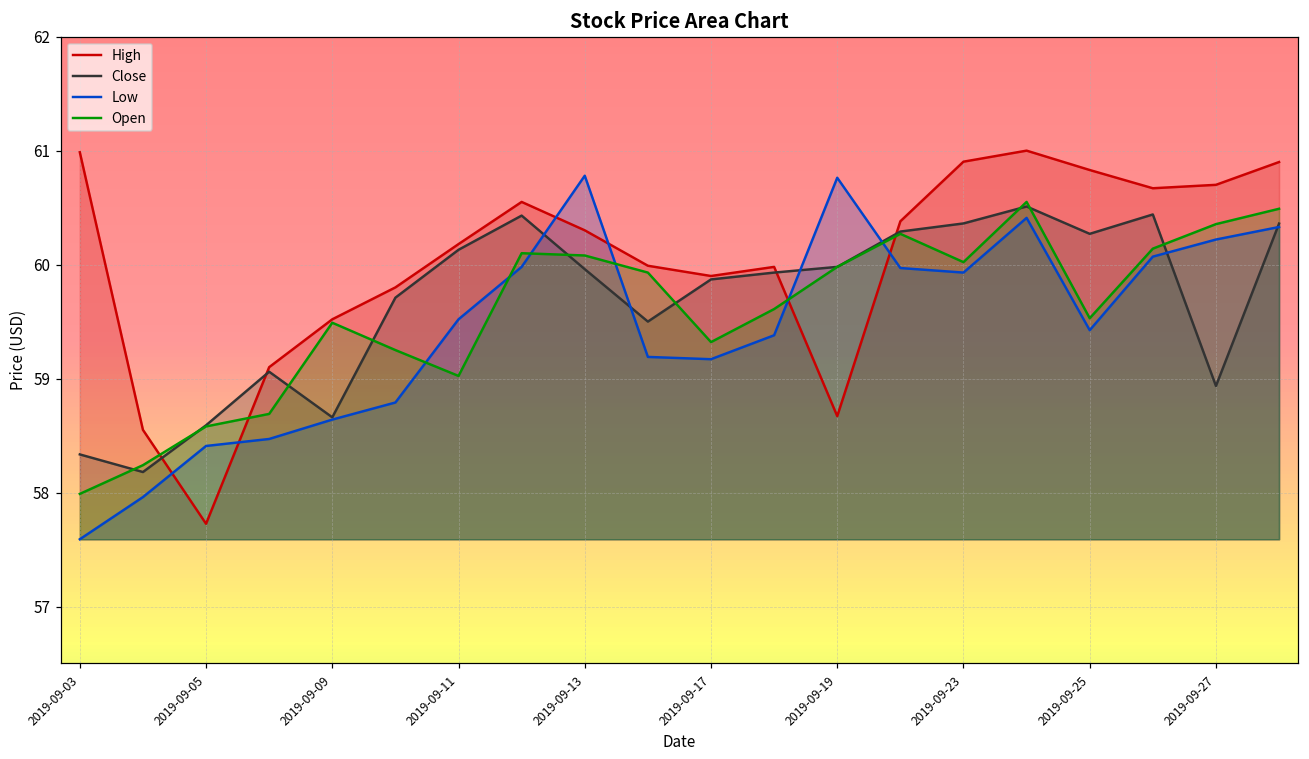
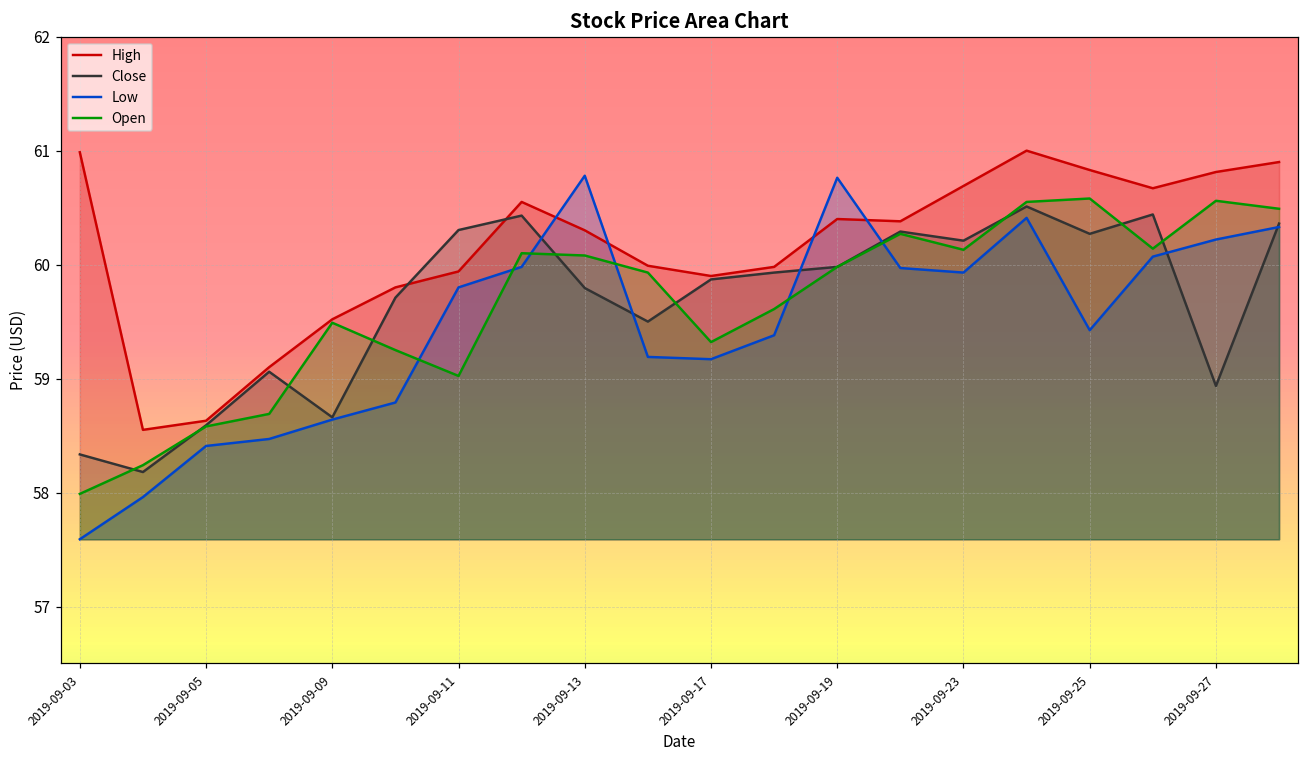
  {
    "High": {
      "2019-09-03": 60.99,
-     "2019-09-05": 57.73,
+     "2019-09-05": 58.63,
      "2019-09-09": 59.52,
-     "2019-09-11": 60.18,
+     "2019-09-11": 59.94,
      "2019-09-13": 60.30,
      "2019-09-17": 59.90,
-     "2019-09-19": 58.67,
-     "2019-09-23": 60.90,
+     "2019-09-19": 60.40,
+     "2019-09-23": 60.69,
      "2019-09-25": 60.83,
-     "2019-09-27": 60.70
+     "2019-09-27": 60.81
    },
    "Close": {
      "2019-09-03": 58.33,
-     "2019-09-11": 60.13,
-     "2019-09-13": 59.96,
+     "2019-09-11": 60.30,
+     "2019-09-13": 59.79,
      "2019-09-17": 59.87,
-     "2019-09-23": 60.36,
+     "2019-09-23": 60.21,
      "2019-09-25": 60.27,
      "2019-09-27": 58.94
    },
    "Low": {
      "2019-09-03": 57.59,
      "2019-09-05": 58.41,
-     "2019-09-11": 59.52,
+     "2019-09-11": 59.80,
      "2019-09-13": 60.78,
      "2019-09-17": 59.17,
      "2019-09-19": 60.76,
      "2019-09-23": 59.93,
      "2019-09-25": 59.42,
      "2019-09-27": 60.22
    },
    "Open": {
      "2019-09-03": 57.99,
      "2019-09-09": 59.49,
      "2019-09-11": 59.02,
      "2019-09-13": 60.08,
      "2019-09-17": 59.32,
-     "2019-09-23": 60.02,
-     "2019-09-25": 59.53,
-     "2019-09-27": 60.36
+     "2019-09-23": 60.13,
+     "2019-09-25": 60.58,
+     "2019-09-27": 60.56
    }
  }
